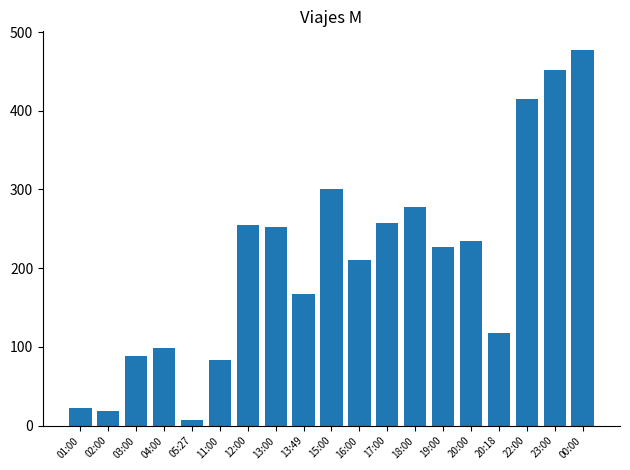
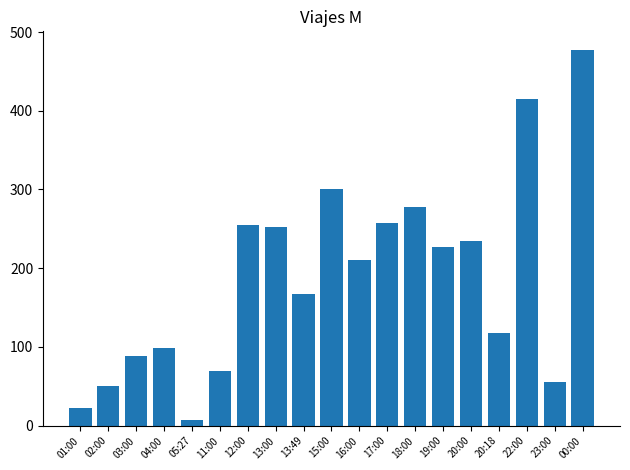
  {
    "01:00": 20,
-   "02:00": 20,
+   "02:00": 50,
    "03:00": 90,
    "04:00": 100,
    "05:27": 10,
-   "11:00": 80,
+   "11:00": 70,
    "12:00": 260,
    "13:00": 250,
    "13:49": 170,
    "15:00": 300,
    "16:00": 210,
    "17:00": 260,
    "18:00": 280,
    "19:00": 230,
    "20:00": 240,
    "20:18": 120,
    "22:00": 420,
-   "23:00": 450,
+   "23:00": 60,
    "00:00": 480
  }
